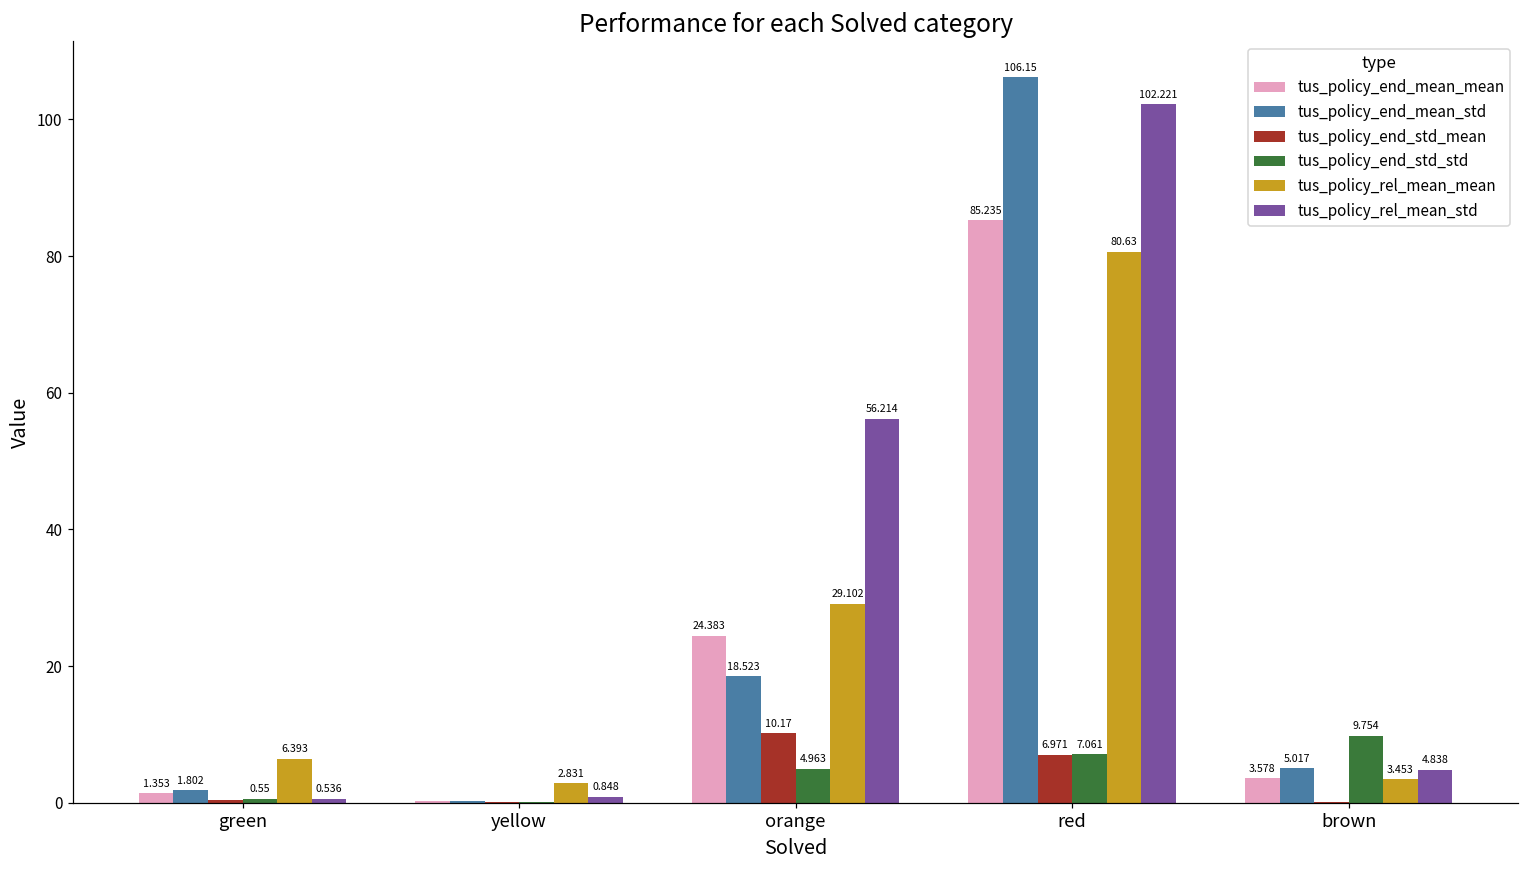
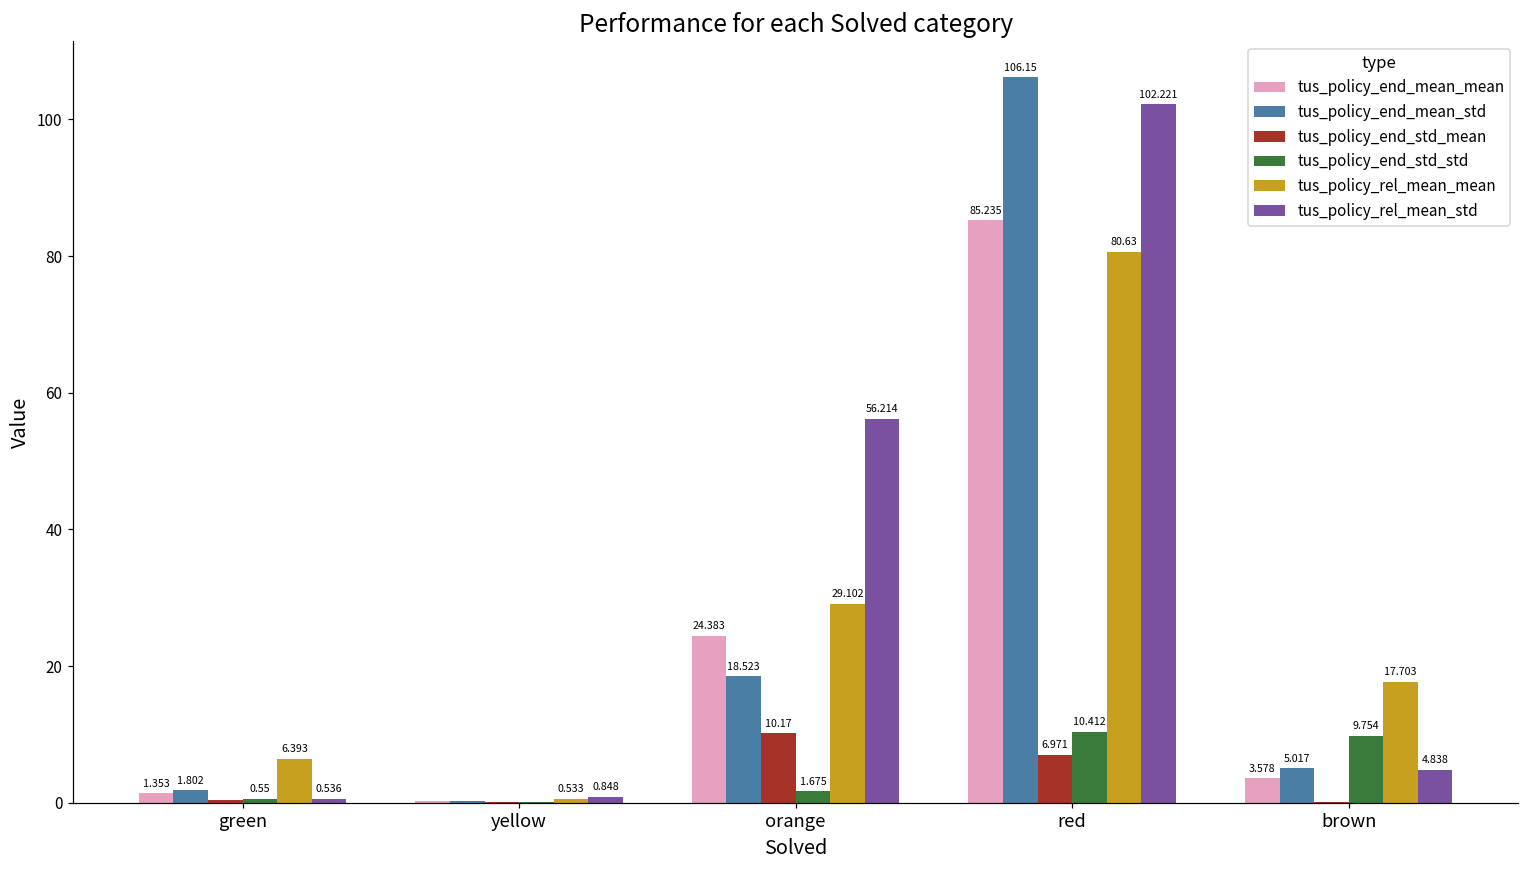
  {
    "tus_policy_end_mean_mean": {
      "green": 1.353,
      "orange": 24.383,
      "red": 85.235,
      "brown": 3.578
    },
    "tus_policy_end_mean_std": {
      "green": 1.802,
      "orange": 18.523,
      "red": 106.15,
      "brown": 5.017
    },
    "tus_policy_end_std_mean": {
      "orange": 10.17,
      "red": 6.971
    },
    "tus_policy_end_std_std": {
      "green": 0.55,
-     "orange": 4.963,
-     "red": 7.061,
+     "orange": 1.675,
+     "red": 10.412,
      "brown": 9.754
    },
    "tus_policy_rel_mean_mean": {
      "green": 6.393,
-     "yellow": 2.831,
+     "yellow": 0.533,
      "orange": 29.102,
      "red": 80.63,
-     "brown": 3.453
+     "brown": 17.703
    },
    "tus_policy_rel_mean_std": {
      "green": 0.536,
      "yellow": 0.848,
      "orange": 56.214,
      "red": 102.221,
      "brown": 4.838
    }
  }
